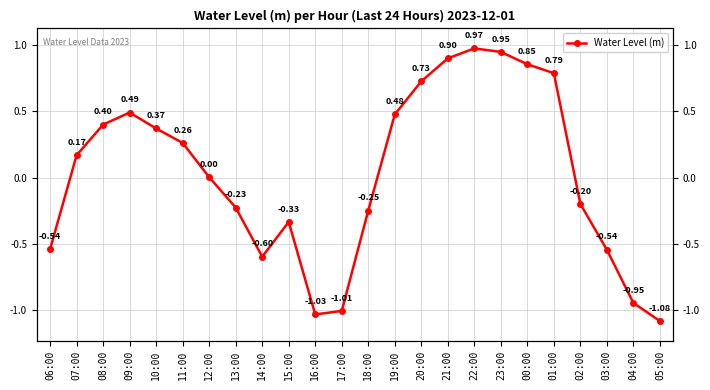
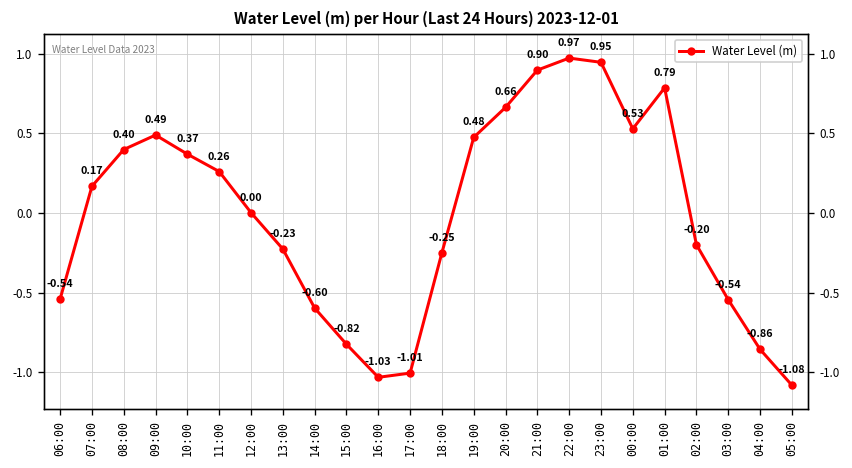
  {
    "06:00": -0.54,
    "07:00": 0.17,
    "08:00": 0.40,
    "09:00": 0.49,
    "10:00": 0.37,
    "11:00": 0.26,
    "12:00": 0.00,
    "13:00": -0.23,
    "14:00": -0.60,
-   "15:00": -0.33,
+   "15:00": -0.82,
    "16:00": -1.03,
    "17:00": -1.01,
    "18:00": -0.25,
    "19:00": 0.48,
-   "20:00": 0.73,
+   "20:00": 0.66,
    "21:00": 0.90,
    "22:00": 0.97,
    "23:00": 0.95,
-   "00:00": 0.85,
+   "00:00": 0.53,
    "01:00": 0.79,
    "02:00": -0.20,
    "03:00": -0.54,
-   "04:00": -0.95,
+   "04:00": -0.86,
    "05:00": -1.08
  }
